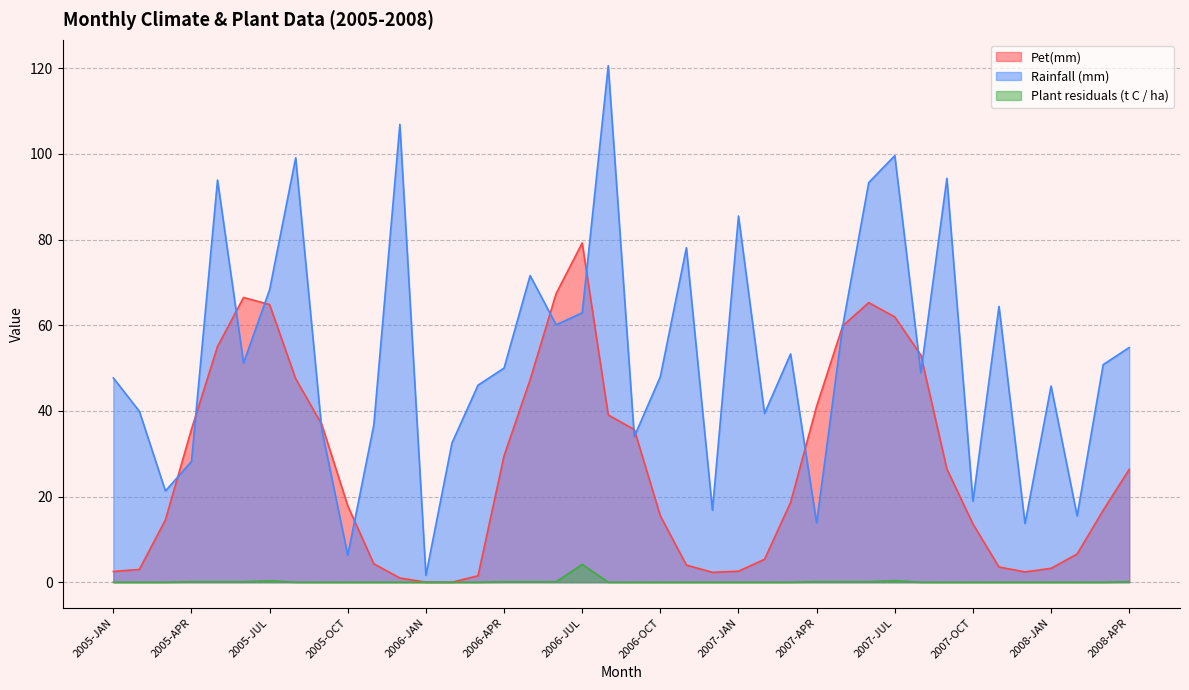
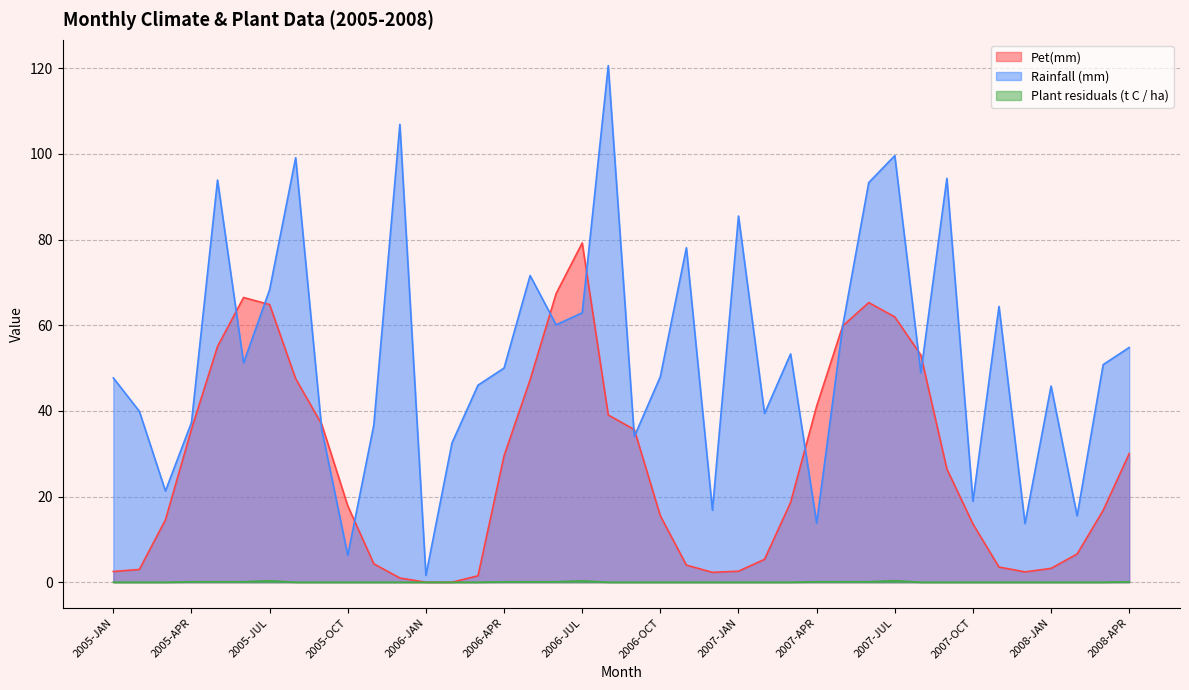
  {
    "Pet(mm)": {
      "2005-JAN": 3,
      "2005-APR": 36,
      "2005-JUL": 65,
      "2005-OCT": 18,
      "2006-APR": 30,
      "2006-JUL": 79,
      "2006-OCT": 16,
      "2007-JAN": 3,
      "2007-APR": 41,
      "2007-JUL": 62,
      "2007-OCT": 14,
      "2008-JAN": 3,
-     "2008-APR": 26
+     "2008-APR": 30
    },
    "Rainfall (mm)": {
      "2005-JAN": 48,
-     "2005-APR": 28,
+     "2005-APR": 37,
      "2005-JUL": 68,
      "2005-OCT": 6,
      "2006-JAN": 2,
      "2006-APR": 50,
      "2006-JUL": 63,
      "2006-OCT": 48,
      "2007-JAN": 86,
      "2007-APR": 14,
      "2007-JUL": 100,
      "2007-OCT": 19,
      "2008-JAN": 46,
      "2008-APR": 55
    },
    "Plant residuals (t C / ha)": {
      "2005-JAN": 0,
      "2005-APR": 0,
      "2005-JUL": 0,
      "2005-OCT": 0,
      "2006-APR": 0,
-     "2006-JUL": 4,
+     "2006-JUL": 0,
      "2006-OCT": 0,
      "2007-JAN": 0,
      "2007-APR": 0,
      "2007-JUL": 0,
      "2007-OCT": 0,
      "2008-JAN": 0,
      "2008-APR": 0
    }
  }
